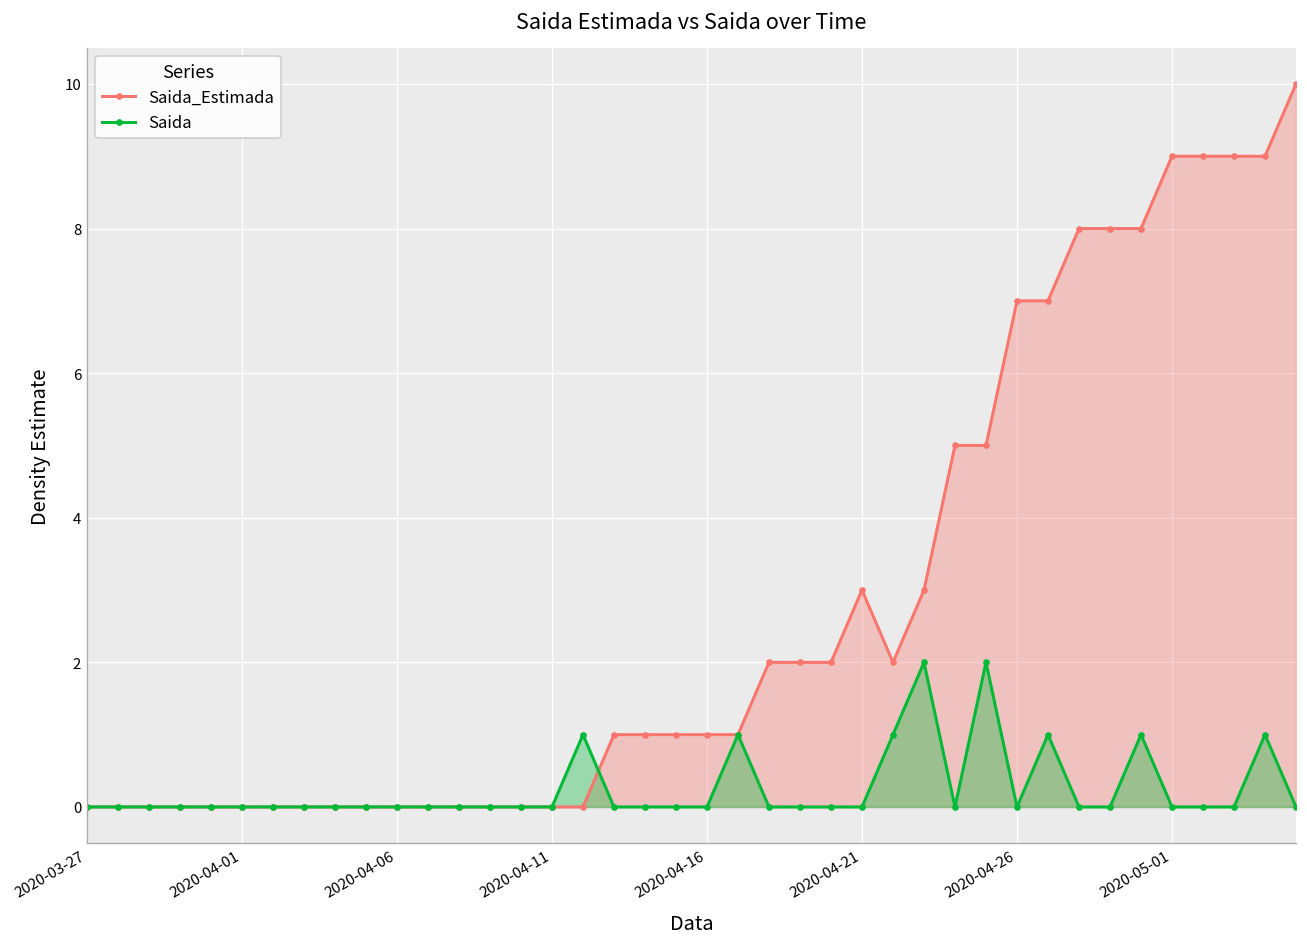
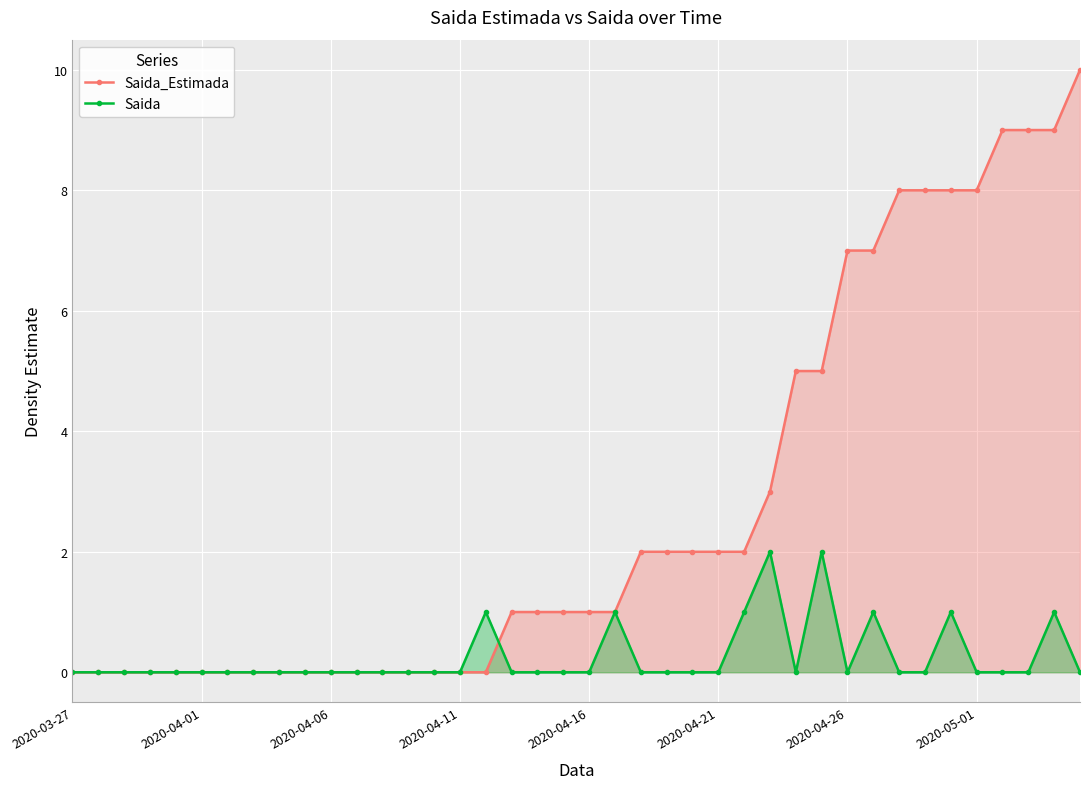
  {
    "Saida_Estimada": {
      "2020-04-16": 1,
-     "2020-04-21": 3,
+     "2020-04-21": 2,
      "2020-04-26": 7,
-     "2020-05-01": 9
+     "2020-05-01": 8
    },
    "Saida": {
      "2020-04-16": 0,
      "2020-04-21": 0,
      "2020-04-26": 0,
      "2020-05-01": 0
    }
  }
